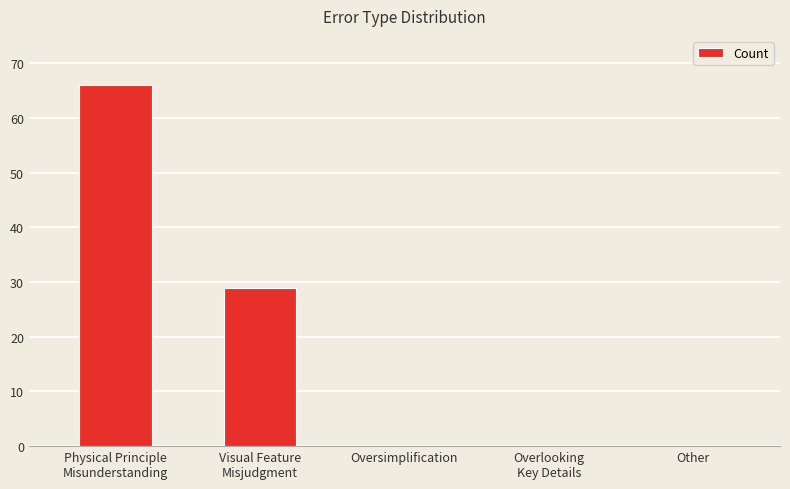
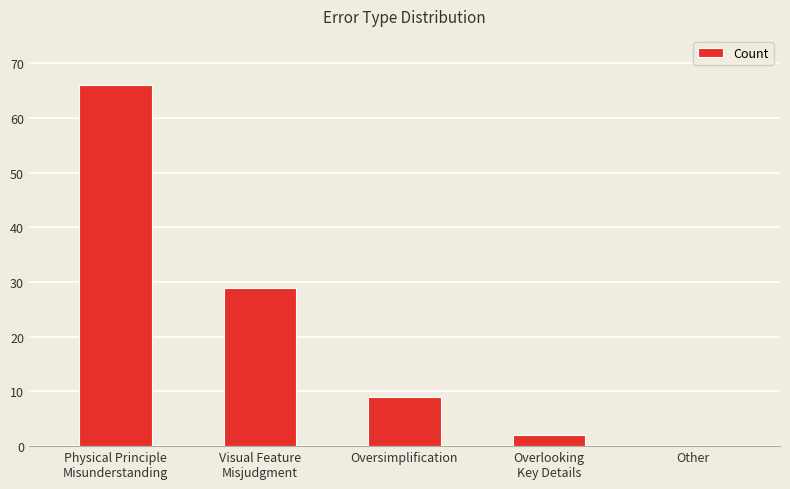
  {
    "Physical Principle Misunderstanding": 66,
    "Visual Feature Misjudgment": 29,
-   "Oversimplification": 0,
-   "Overlooking Key Details": 0,
+   "Oversimplification": 9,
+   "Overlooking Key Details": 2,
    "Other": 0
  }
